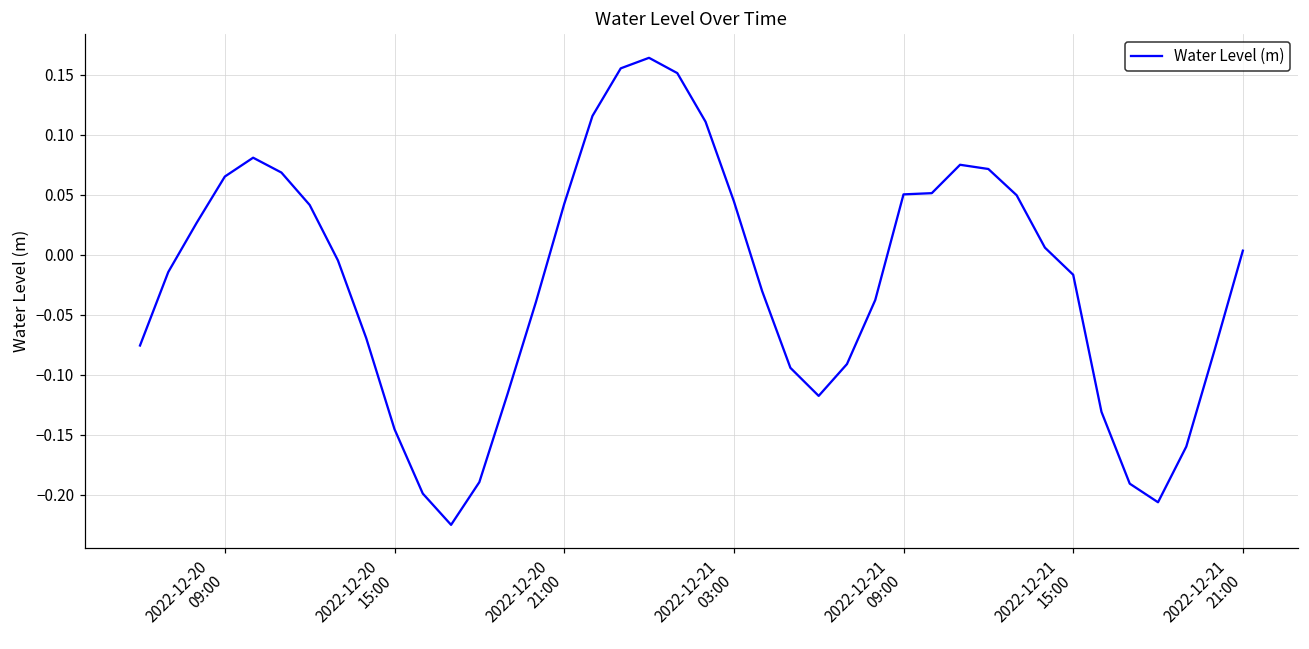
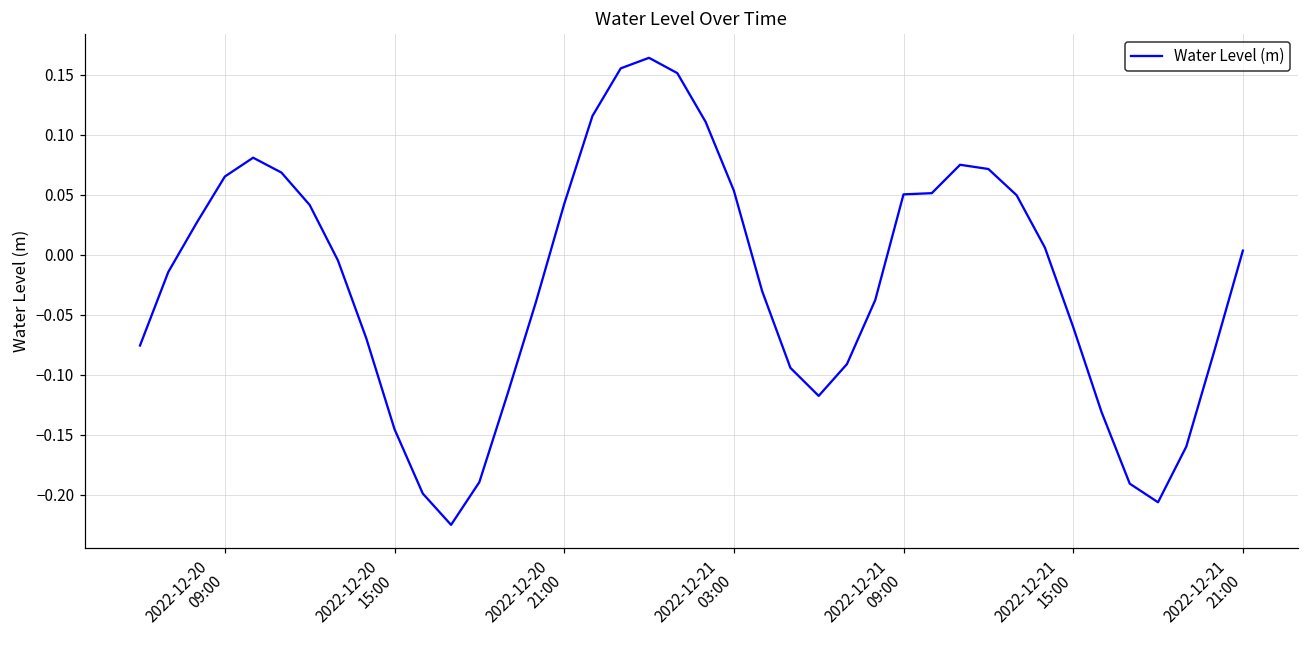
  {
    "2022-12-20 09:00": 0.065,
    "2022-12-20 15:00": -0.145,
    "2022-12-20 21:00": 0.042,
-   "2022-12-21 03:00": 0.045,
+   "2022-12-21 03:00": 0.053,
    "2022-12-21 09:00": 0.050,
-   "2022-12-21 15:00": -0.017,
+   "2022-12-21 15:00": -0.060,
    "2022-12-21 21:00": 0.003
  }
